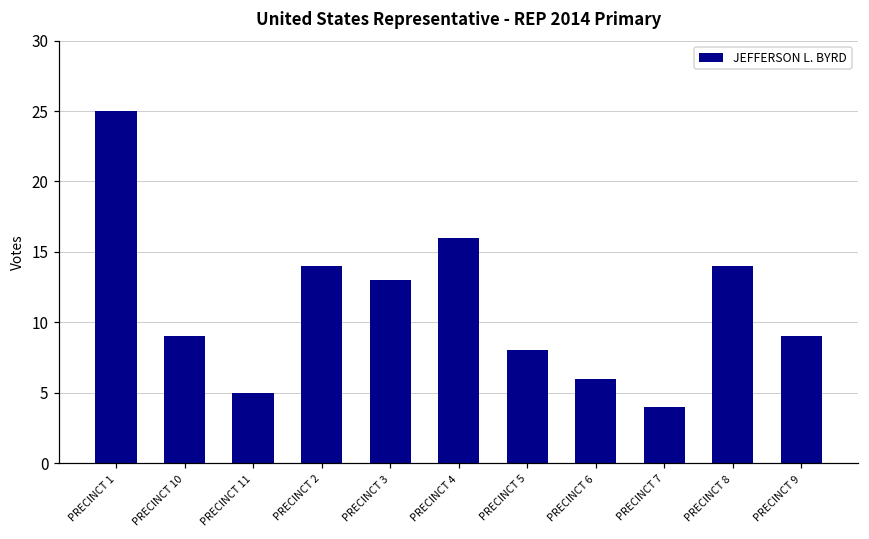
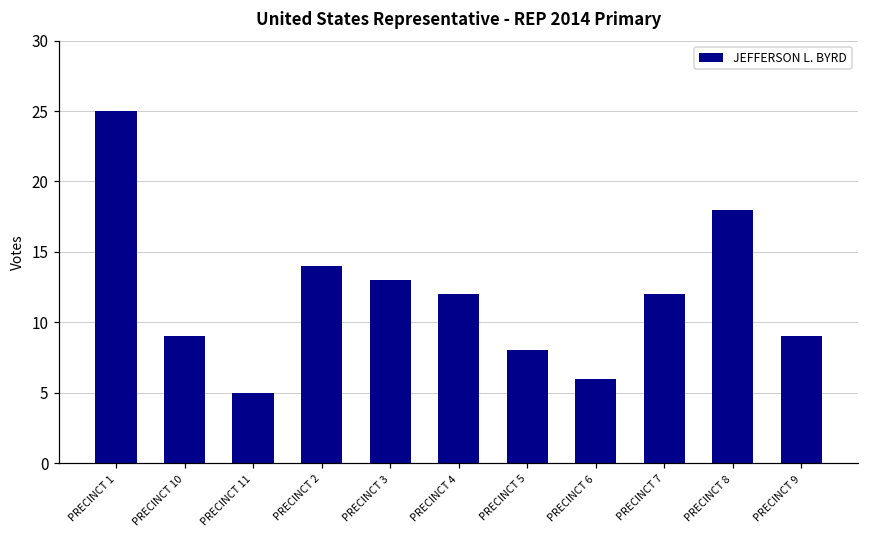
  {
    "PRECINCT 1": 25,
    "PRECINCT 10": 9,
    "PRECINCT 11": 5,
    "PRECINCT 2": 14,
    "PRECINCT 3": 13,
-   "PRECINCT 4": 16,
+   "PRECINCT 4": 12,
    "PRECINCT 5": 8,
    "PRECINCT 6": 6,
-   "PRECINCT 7": 4,
-   "PRECINCT 8": 14,
+   "PRECINCT 7": 12,
+   "PRECINCT 8": 18,
    "PRECINCT 9": 9
  }
